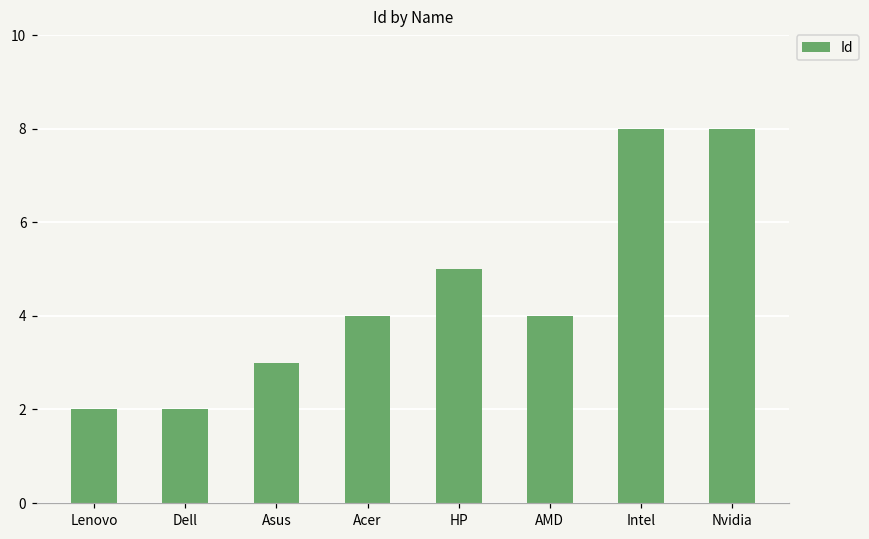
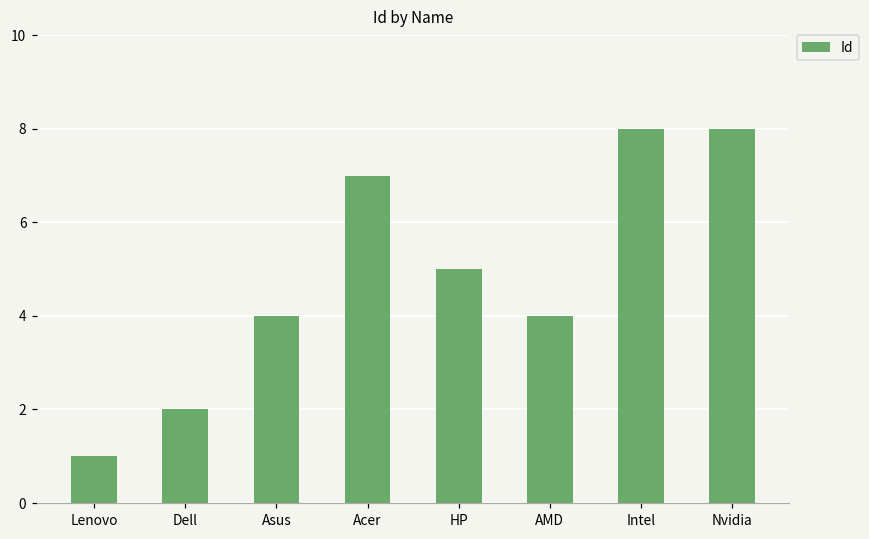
  {
-   "Lenovo": 2,
+   "Lenovo": 1,
    "Dell": 2,
-   "Asus": 3,
-   "Acer": 4,
+   "Asus": 4,
+   "Acer": 7,
    "HP": 5,
    "AMD": 4,
    "Intel": 8,
    "Nvidia": 8
  }
